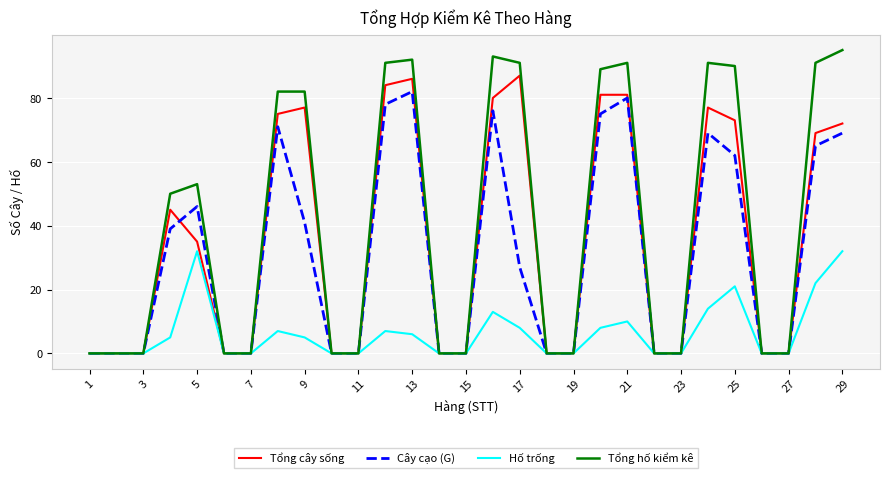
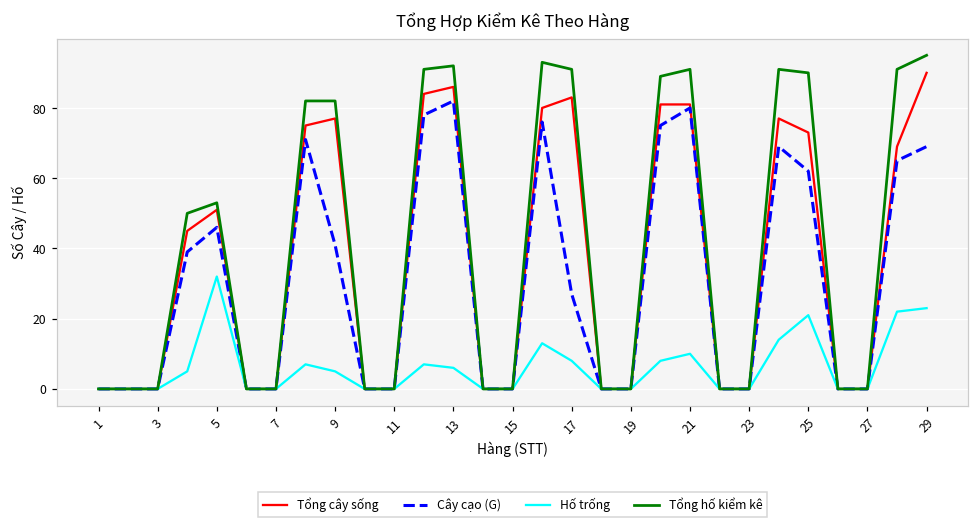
  {
    "Tổng cây sống": {
-     "5": 35,
+     "5": 51,
      "9": 77,
      "13": 86,
-     "17": 87,
+     "17": 83,
      "21": 81,
      "25": 73,
-     "29": 72
+     "29": 90
    },
    "Cây cạo (G)": {
      "5": 46,
      "9": 41,
      "13": 82,
      "17": 27,
      "21": 80,
      "25": 62,
      "29": 69
    },
    "Hố trống": {
      "5": 32,
      "9": 5,
      "13": 6,
      "17": 8,
      "21": 10,
      "25": 21,
-     "29": 32
+     "29": 23
    },
    "Tổng hố kiểm kê": {
      "5": 53,
      "9": 82,
      "13": 92,
      "17": 91,
      "21": 91,
      "25": 90,
      "29": 95
    }
  }
